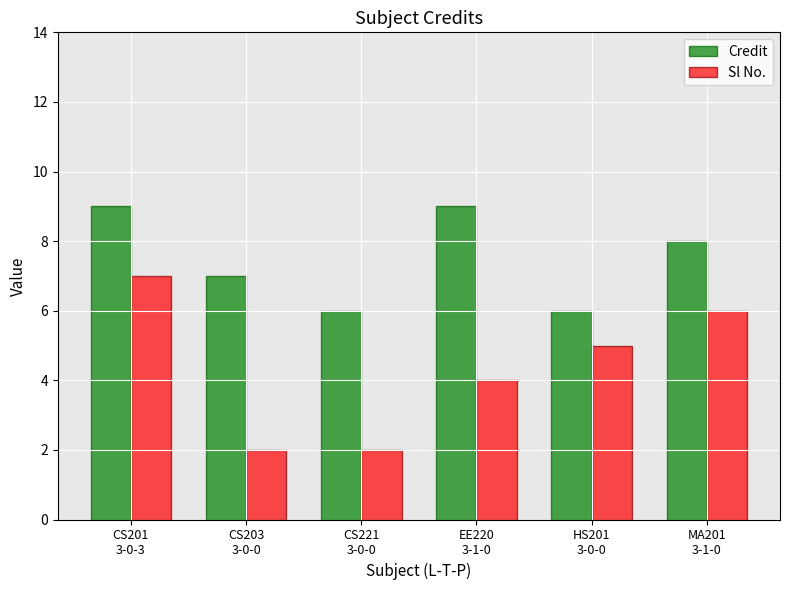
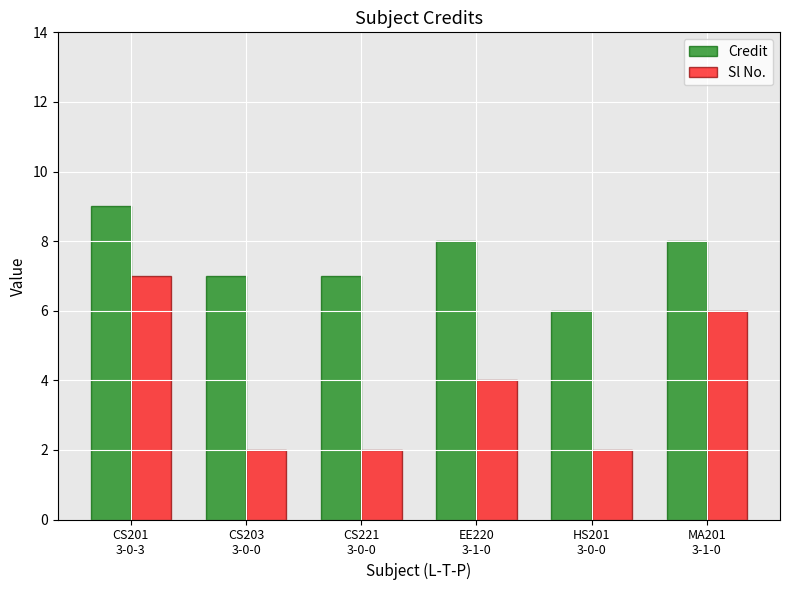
  {
    "Credit": {
      "CS201 3-0-3": 9,
      "CS203 3-0-0": 7,
-     "CS221 3-0-0": 6,
-     "EE220 3-1-0": 9,
+     "CS221 3-0-0": 7,
+     "EE220 3-1-0": 8,
      "HS201 3-0-0": 6,
      "MA201 3-1-0": 8
    },
    "Sl No.": {
      "CS201 3-0-3": 7,
      "CS203 3-0-0": 2,
      "CS221 3-0-0": 2,
      "EE220 3-1-0": 4,
-     "HS201 3-0-0": 5,
+     "HS201 3-0-0": 2,
      "MA201 3-1-0": 6
    }
  }
